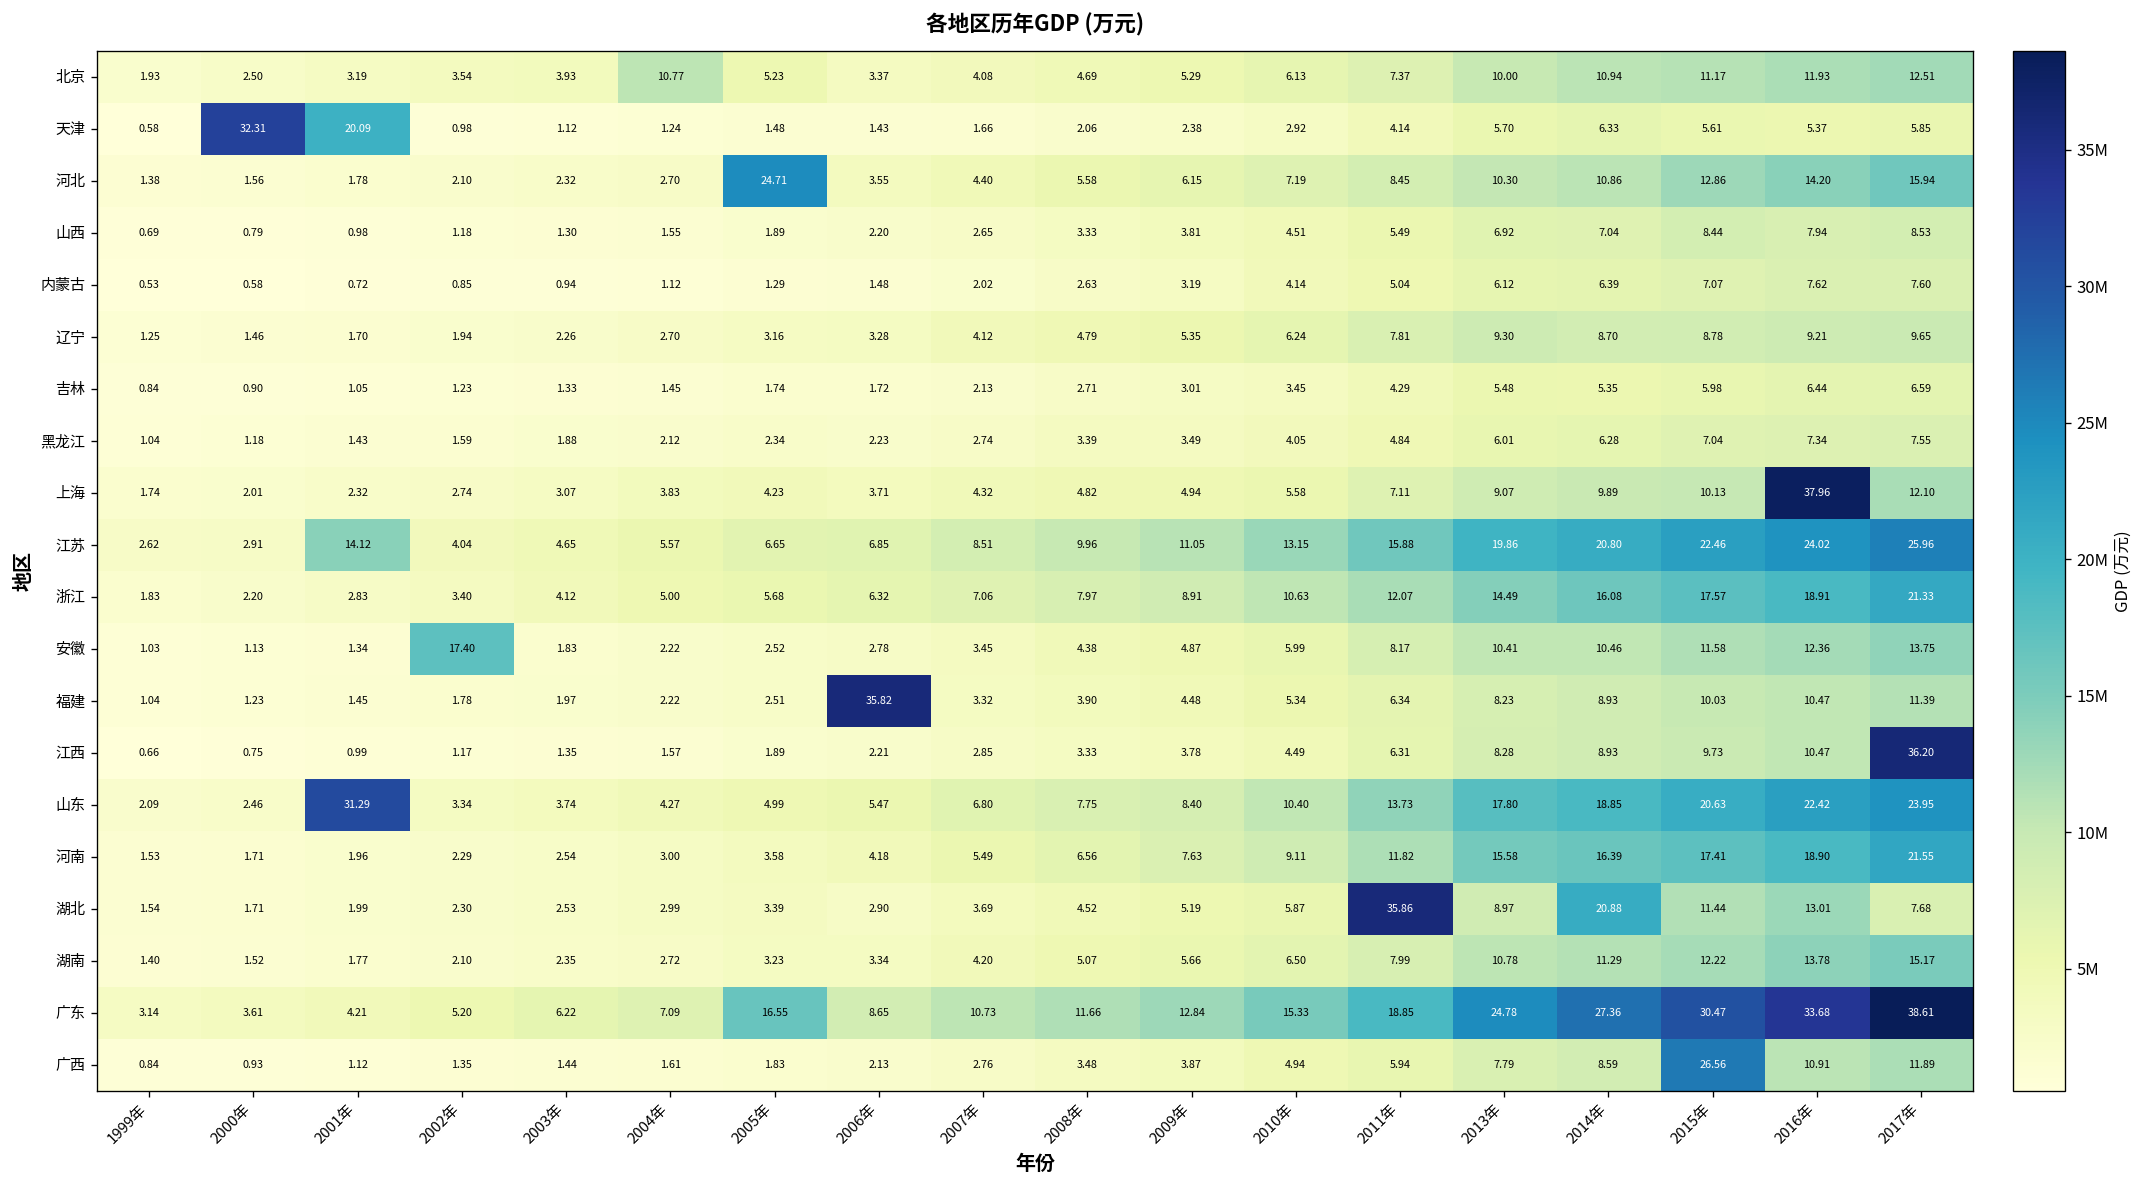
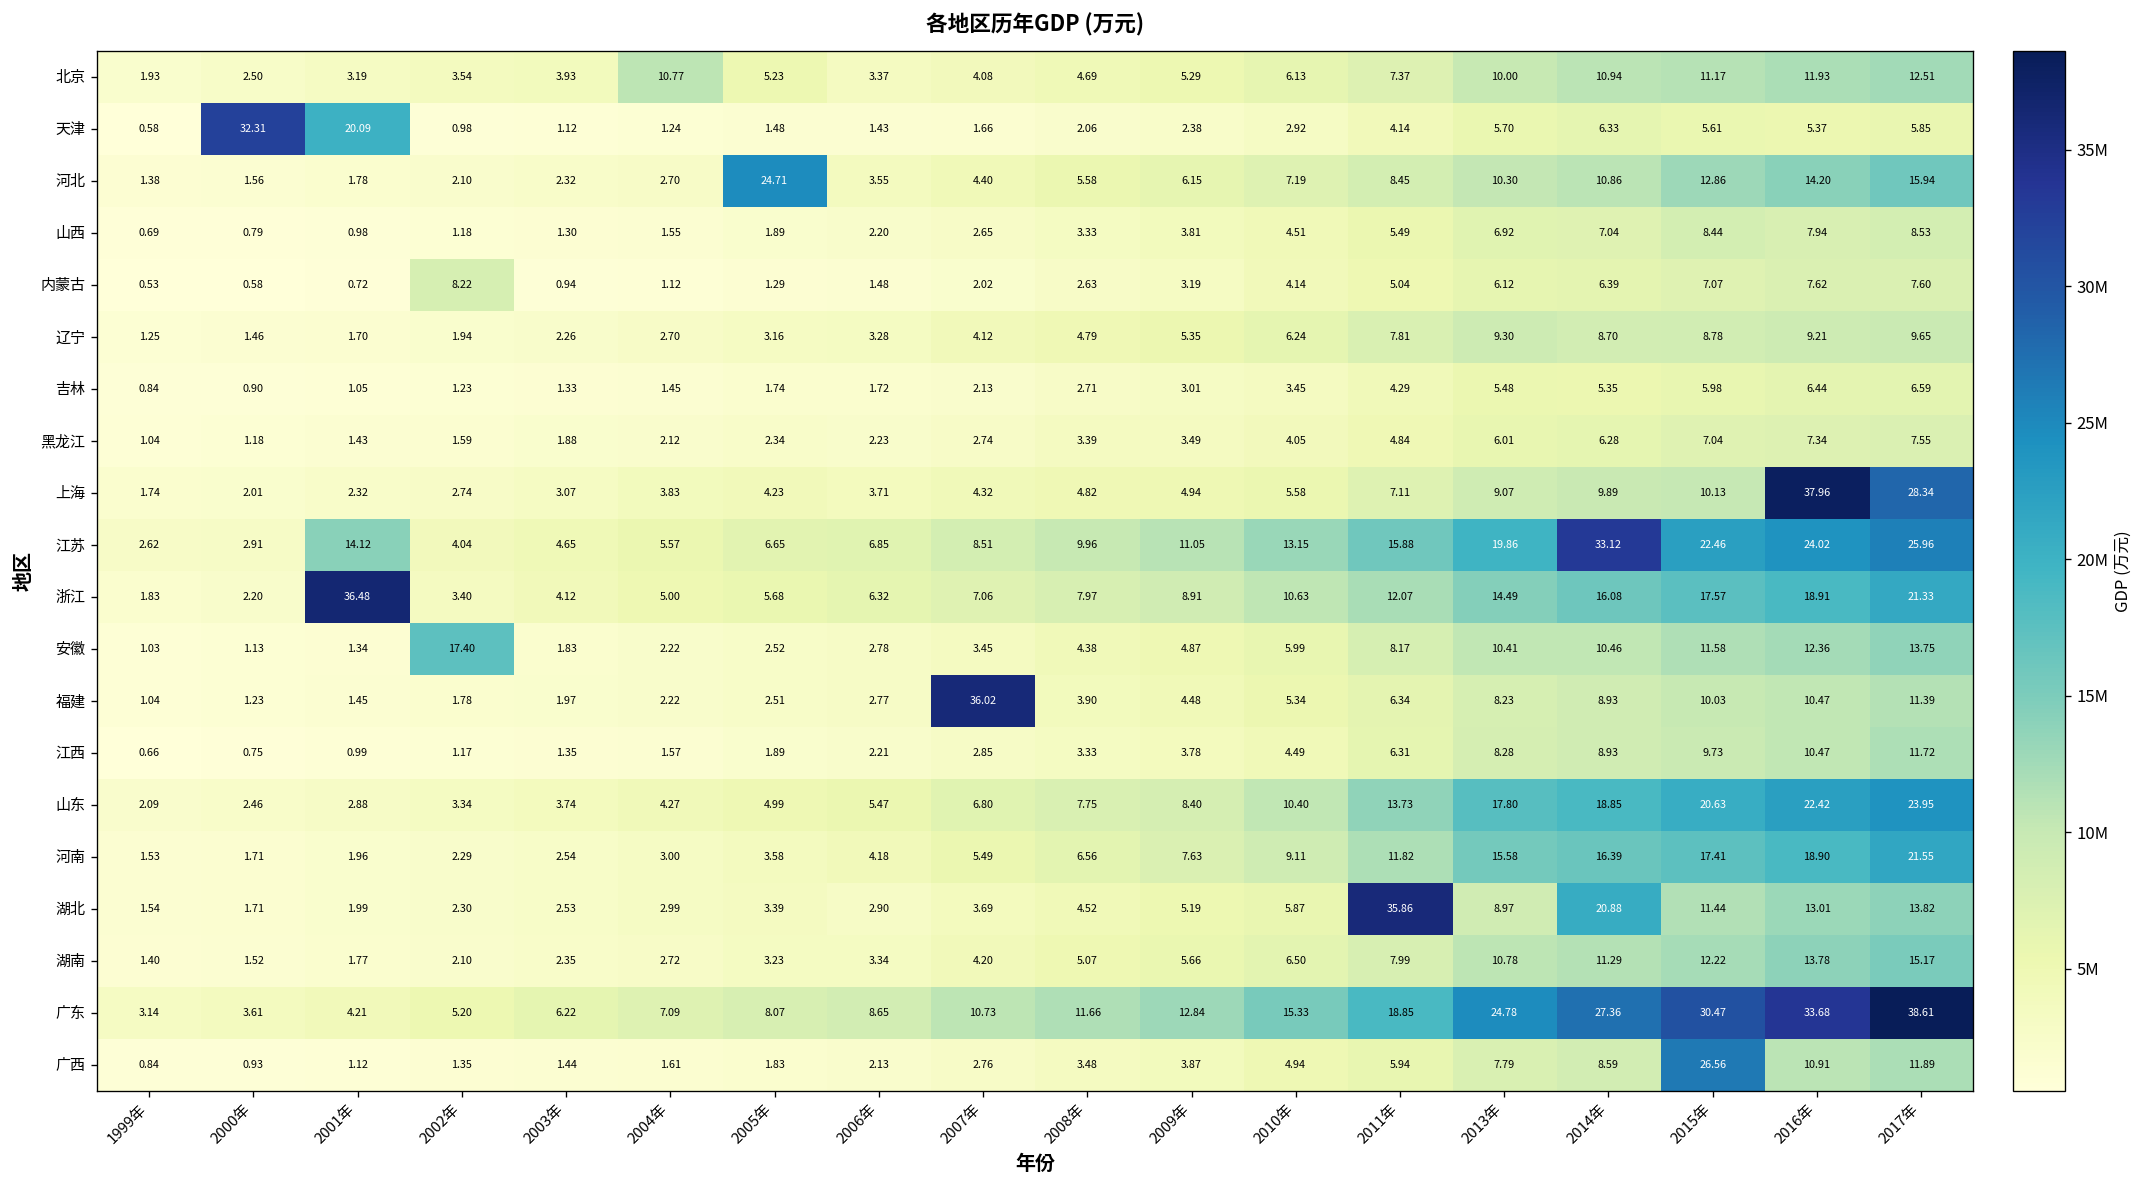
  {
    "内蒙古": {
      "1999年": 0.53,
      "2000年": 0.58,
      "2001年": 0.72,
-     "2002年": 0.85,
+     "2002年": 8.22,
      "2003年": 0.94,
      "2004年": 1.12,
      "2005年": 1.29,
      "2006年": 1.48,
      "2007年": 2.02,
      "2008年": 2.63,
      "2009年": 3.19,
      "2010年": 4.14,
      "2011年": 5.04,
      "2013年": 6.12,
      "2014年": 6.39,
      "2015年": 7.07,
      "2016年": 7.62,
      "2017年": 7.60
    },
    "上海": {
      "1999年": 1.74,
      "2000年": 2.01,
      "2001年": 2.32,
      "2002年": 2.74,
      "2003年": 3.07,
      "2004年": 3.83,
      "2005年": 4.23,
      "2006年": 3.71,
      "2007年": 4.32,
      "2008年": 4.82,
      "2009年": 4.94,
      "2010年": 5.58,
      "2011年": 7.11,
      "2013年": 9.07,
      "2014年": 9.89,
      "2015年": 10.13,
      "2016年": 37.96,
-     "2017年": 12.10
+     "2017年": 28.34
    },
    "江苏": {
      "1999年": 2.62,
      "2000年": 2.91,
      "2001年": 14.12,
      "2002年": 4.04,
      "2003年": 4.65,
      "2004年": 5.57,
      "2005年": 6.65,
      "2006年": 6.85,
      "2007年": 8.51,
      "2008年": 9.96,
      "2009年": 11.05,
      "2010年": 13.15,
      "2011年": 15.88,
      "2013年": 19.86,
-     "2014年": 20.80,
+     "2014年": 33.12,
      "2015年": 22.46,
      "2016年": 24.02,
      "2017年": 25.96
    },
    "浙江": {
      "1999年": 1.83,
      "2000年": 2.20,
-     "2001年": 2.83,
+     "2001年": 36.48,
      "2002年": 3.40,
      "2003年": 4.12,
      "2004年": 5.00,
      "2005年": 5.68,
      "2006年": 6.32,
      "2007年": 7.06,
      "2008年": 7.97,
      "2009年": 8.91,
      "2010年": 10.63,
      "2011年": 12.07,
      "2013年": 14.49,
      "2014年": 16.08,
      "2015年": 17.57,
      "2016年": 18.91,
      "2017年": 21.33
    },
    "福建": {
      "1999年": 1.04,
      "2000年": 1.23,
      "2001年": 1.45,
      "2002年": 1.78,
      "2003年": 1.97,
      "2004年": 2.22,
      "2005年": 2.51,
-     "2006年": 35.82,
-     "2007年": 3.32,
+     "2006年": 2.77,
+     "2007年": 36.02,
      "2008年": 3.90,
      "2009年": 4.48,
      "2010年": 5.34,
      "2011年": 6.34,
      "2013年": 8.23,
      "2014年": 8.93,
      "2015年": 10.03,
      "2016年": 10.47,
      "2017年": 11.39
    },
    "江西": {
      "1999年": 0.66,
      "2000年": 0.75,
      "2001年": 0.99,
      "2002年": 1.17,
      "2003年": 1.35,
      "2004年": 1.57,
      "2005年": 1.89,
      "2006年": 2.21,
      "2007年": 2.85,
      "2008年": 3.33,
      "2009年": 3.78,
      "2010年": 4.49,
      "2011年": 6.31,
      "2013年": 8.28,
      "2014年": 8.93,
      "2015年": 9.73,
      "2016年": 10.47,
-     "2017年": 36.20
+     "2017年": 11.72
    },
    "山东": {
      "1999年": 2.09,
      "2000年": 2.46,
-     "2001年": 31.29,
+     "2001年": 2.88,
      "2002年": 3.34,
      "2003年": 3.74,
      "2004年": 4.27,
      "2005年": 4.99,
      "2006年": 5.47,
      "2007年": 6.80,
      "2008年": 7.75,
      "2009年": 8.40,
      "2010年": 10.40,
      "2011年": 13.73,
      "2013年": 17.80,
      "2014年": 18.85,
      "2015年": 20.63,
      "2016年": 22.42,
      "2017年": 23.95
    },
    "湖北": {
      "1999年": 1.54,
      "2000年": 1.71,
      "2001年": 1.99,
      "2002年": 2.30,
      "2003年": 2.53,
      "2004年": 2.99,
      "2005年": 3.39,
      "2006年": 2.90,
      "2007年": 3.69,
      "2008年": 4.52,
      "2009年": 5.19,
      "2010年": 5.87,
      "2011年": 35.86,
      "2013年": 8.97,
      "2014年": 20.88,
      "2015年": 11.44,
      "2016年": 13.01,
-     "2017年": 7.68
+     "2017年": 13.82
    },
    "广东": {
      "1999年": 3.14,
      "2000年": 3.61,
      "2001年": 4.21,
      "2002年": 5.20,
      "2003年": 6.22,
      "2004年": 7.09,
-     "2005年": 16.55,
+     "2005年": 8.07,
      "2006年": 8.65,
      "2007年": 10.73,
      "2008年": 11.66,
      "2009年": 12.84,
      "2010年": 15.33,
      "2011年": 18.85,
      "2013年": 24.78,
      "2014年": 27.36,
      "2015年": 30.47,
      "2016年": 33.68,
      "2017年": 38.61
    }
  }
